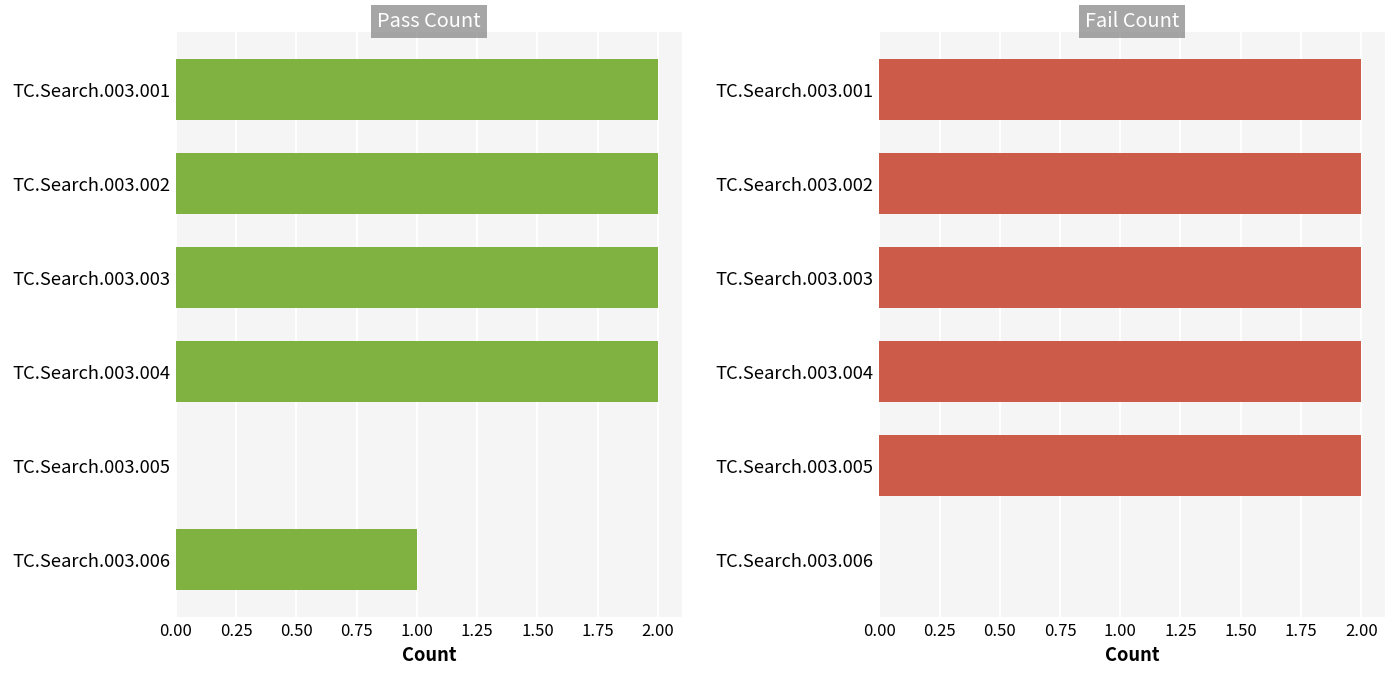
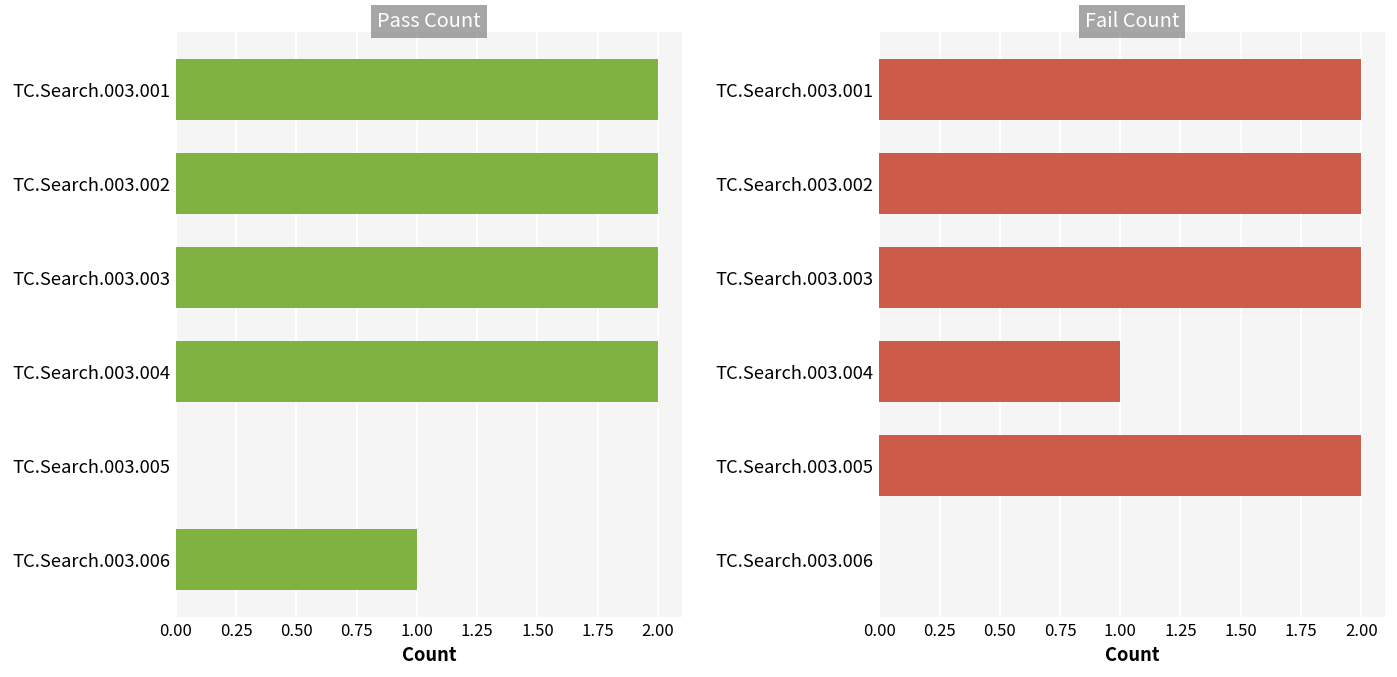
  {
    "Pass Count": {
      "TC.Search.003.001": 2.00,
      "TC.Search.003.002": 2.00,
      "TC.Search.003.003": 2.00,
      "TC.Search.003.004": 2.00,
      "TC.Search.003.005": 0.00,
      "TC.Search.003.006": 1.00
    },
    "Fail Count": {
      "TC.Search.003.001": 2,
      "TC.Search.003.002": 2,
      "TC.Search.003.003": 2,
-     "TC.Search.003.004": 2,
+     "TC.Search.003.004": 1,
      "TC.Search.003.005": 2,
      "TC.Search.003.006": 0
    }
  }
